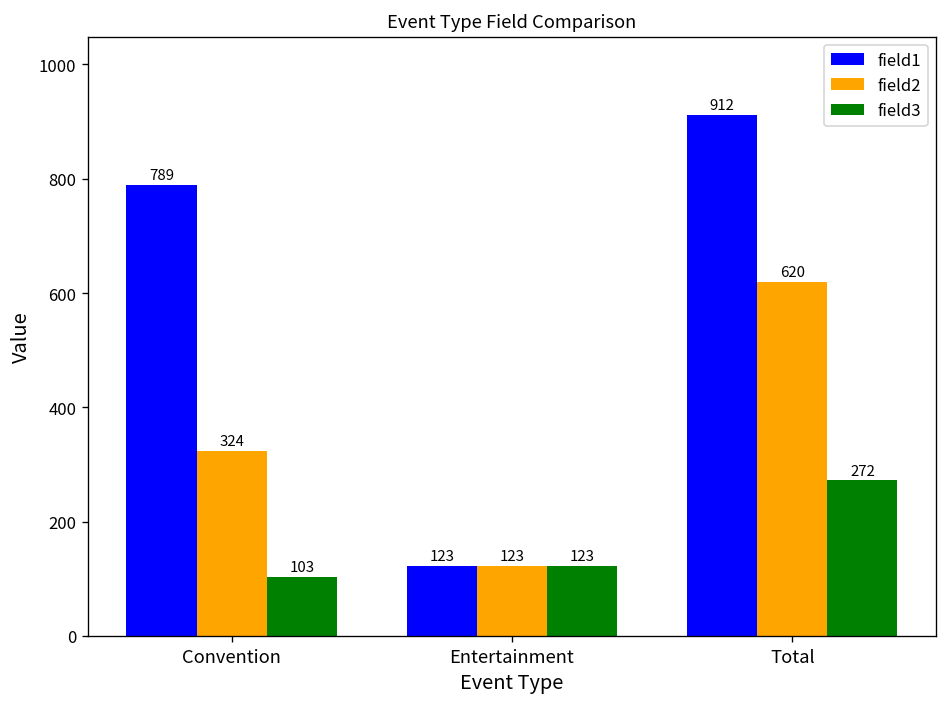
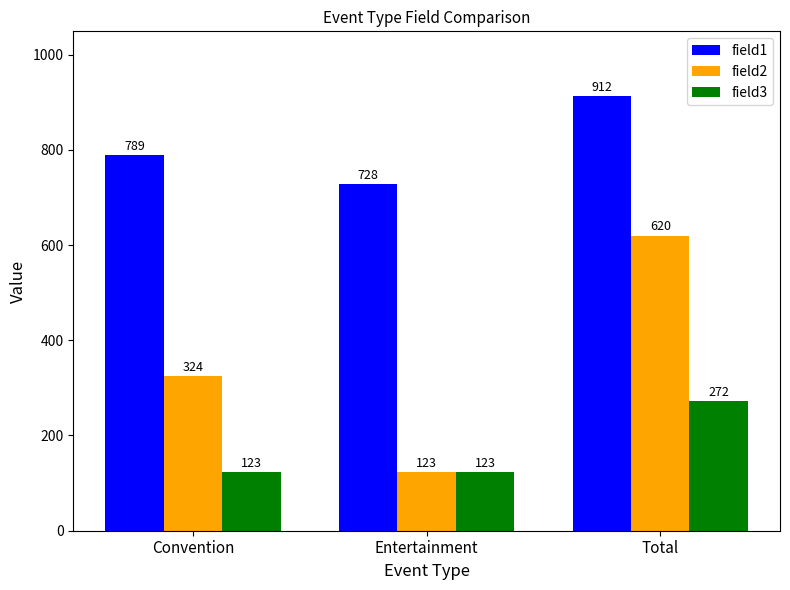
  {
    "field1": {
      "Convention": 789,
-     "Entertainment": 123,
+     "Entertainment": 728,
      "Total": 912
    },
    "field2": {
      "Convention": 324,
      "Entertainment": 123,
      "Total": 620
    },
    "field3": {
-     "Convention": 103,
+     "Convention": 123,
      "Entertainment": 123,
      "Total": 272
    }
  }
